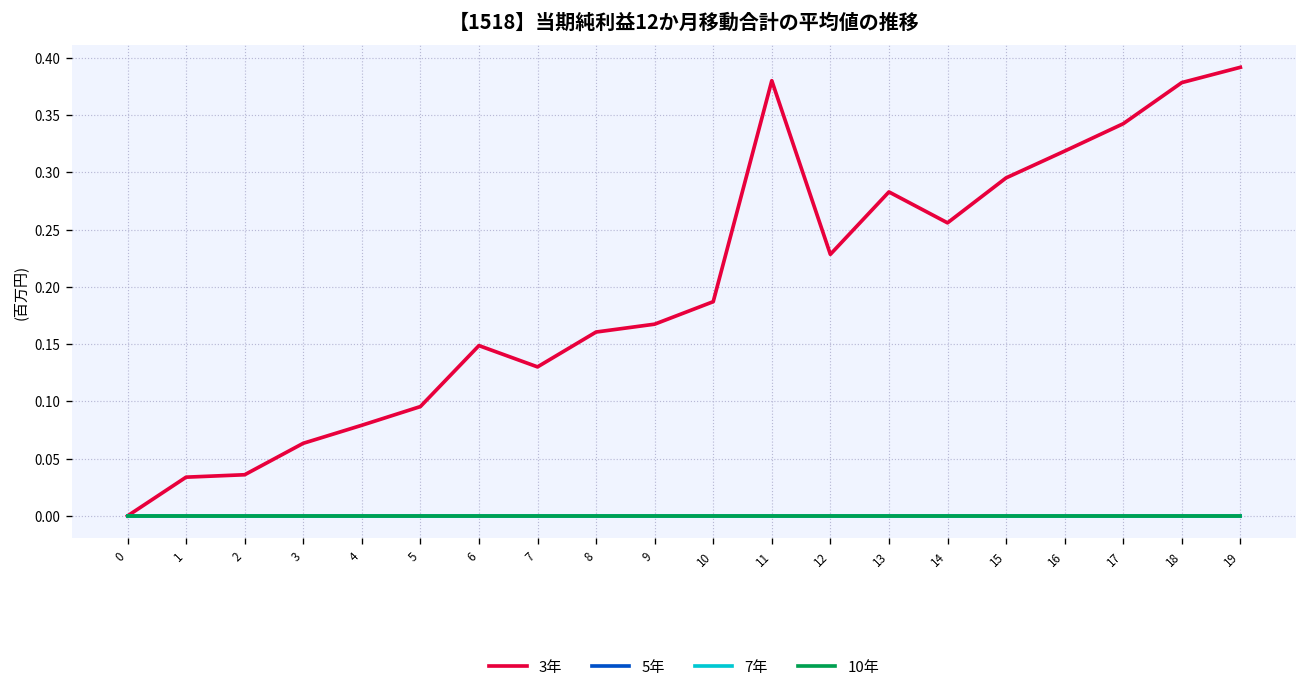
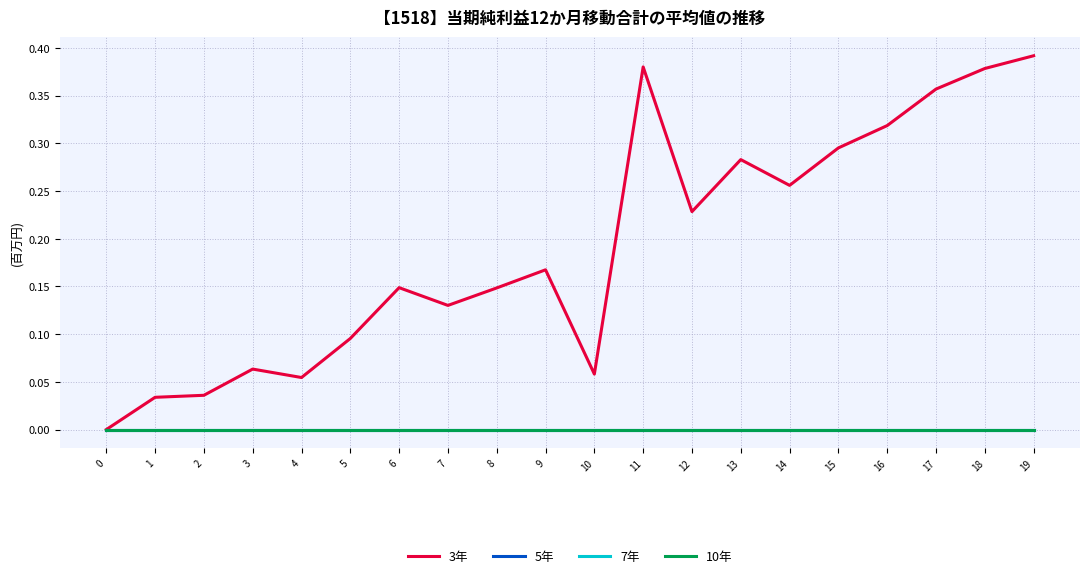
  {
    "3年": {
      "1": 0.03,
      "2": 0.04,
      "3": 0.06,
-     "4": 0.08,
+     "4": 0.05,
      "5": 0.10,
      "6": 0.15,
      "7": 0.13,
-     "8": 0.16,
+     "8": 0.15,
      "9": 0.17,
-     "10": 0.19,
+     "10": 0.06,
      "11": 0.38,
      "12": 0.23,
      "13": 0.28,
      "14": 0.26,
      "15": 0.30,
      "16": 0.32,
-     "17": 0.34,
+     "17": 0.36,
      "18": 0.38,
      "19": 0.39
    },
    "10年": {
      "1": 0.00,
      "2": 0.00,
      "3": 0.00,
      "4": 0.00,
      "5": 0.00,
      "6": 0.00,
      "7": 0.00,
      "8": 0.00,
      "9": 0.00,
      "10": 0.00,
      "11": 0.00,
      "12": 0.00,
      "13": 0.00,
      "14": 0.00,
      "15": 0.00,
      "16": 0.00,
      "17": 0.00,
      "18": 0.00,
      "19": 0.00
    }
  }
